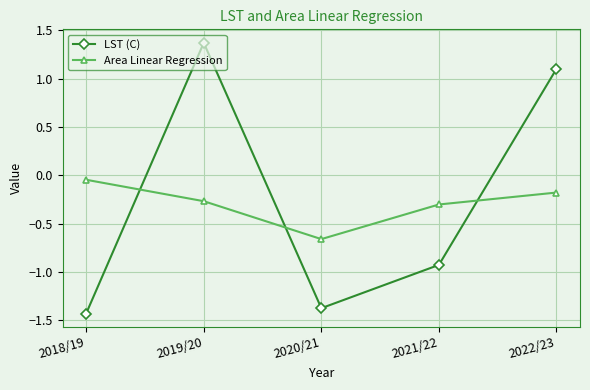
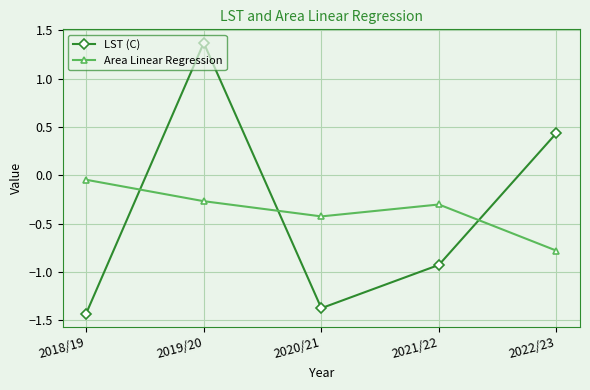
  {
    "LST (C)": {
      "2018/19": -1.4,
      "2020/21": -1.4,
      "2021/22": -0.9,
-     "2022/23": 1.1
+     "2022/23": 0.4
    },
    "Area Linear Regression": {
      "2018/19": 0.0,
      "2019/20": -0.3,
-     "2020/21": -0.7,
+     "2020/21": -0.4,
      "2021/22": -0.3,
-     "2022/23": -0.2
+     "2022/23": -0.8
    }
  }
